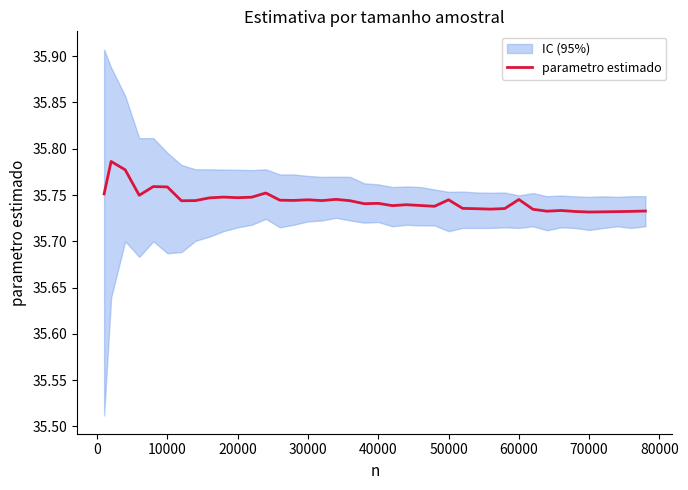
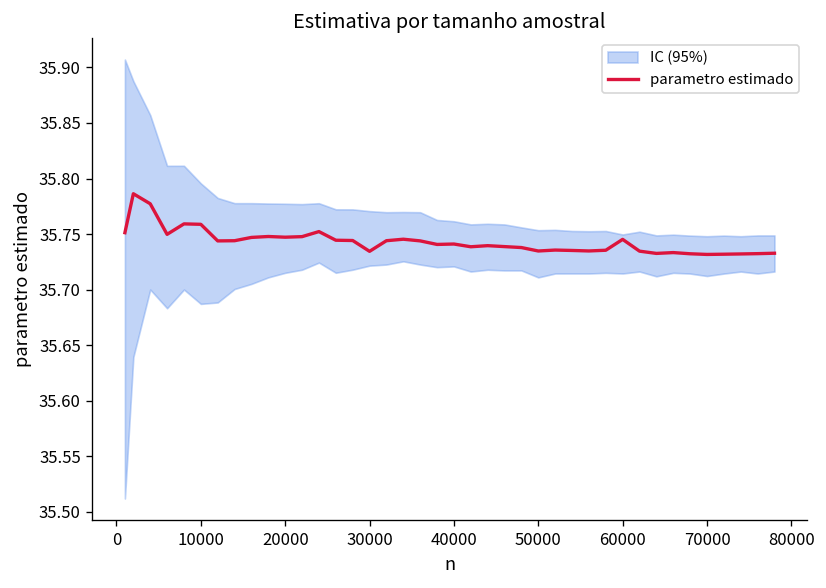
  {
    "parametro estimado": {
      "10000": 35.76,
      "20000": 35.75,
-     "30000": 35.74,
+     "30000": 35.73,
      "40000": 35.74,
-     "50000": 35.74,
+     "50000": 35.73,
      "60000": 35.75,
      "70000": 35.73
    }
  }
